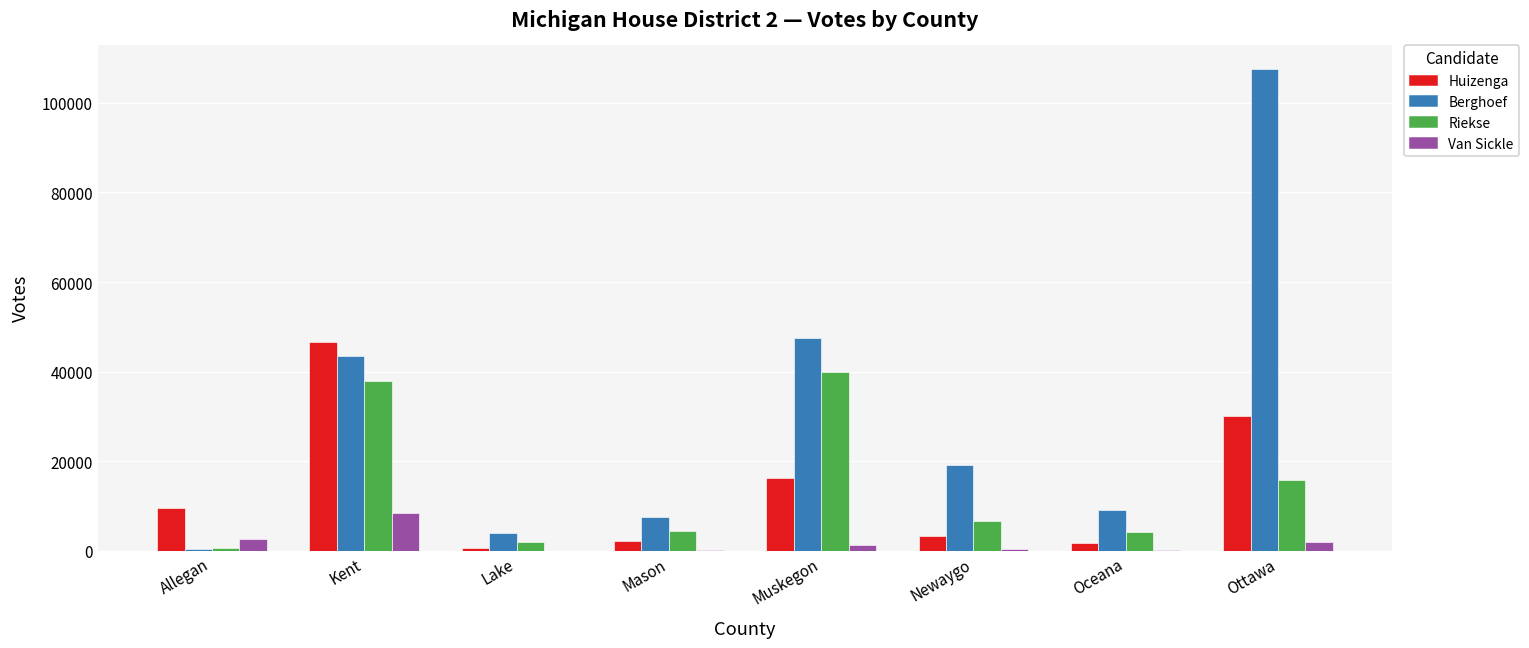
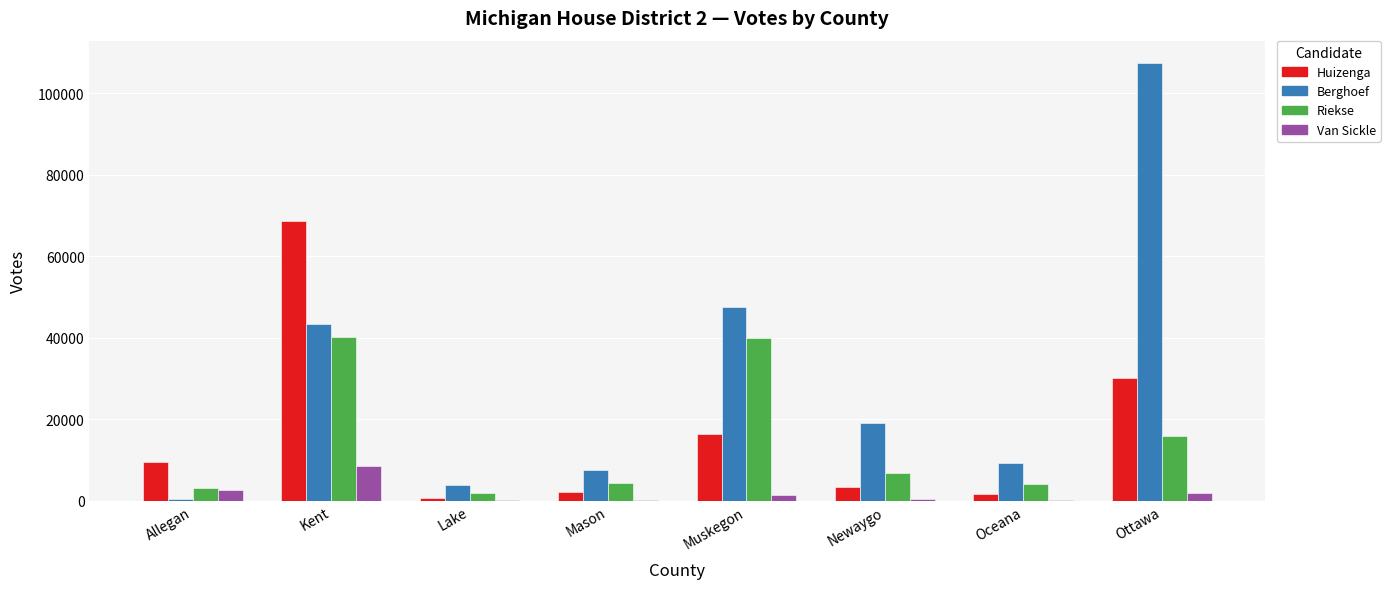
  {
    "Huizenga": {
      "Allegan": 10000,
-     "Kent": 47000,
+     "Kent": 69000,
      "Lake": 1000,
      "Mason": 2000,
      "Muskegon": 16000,
      "Newaygo": 3000,
      "Oceana": 2000,
      "Ottawa": 30000
    },
    "Berghoef": {
      "Kent": 43000,
      "Lake": 4000,
      "Mason": 8000,
      "Muskegon": 48000,
      "Newaygo": 19000,
      "Oceana": 9000,
      "Ottawa": 108000
    },
    "Riekse": {
-     "Allegan": 1000,
-     "Kent": 38000,
+     "Allegan": 3000,
+     "Kent": 40000,
      "Lake": 2000,
      "Mason": 4000,
      "Muskegon": 40000,
      "Newaygo": 7000,
      "Oceana": 4000,
      "Ottawa": 16000
    },
    "Van Sickle": {
      "Allegan": 3000,
      "Kent": 8000,
      "Muskegon": 1000,
      "Ottawa": 2000
    }
  }
